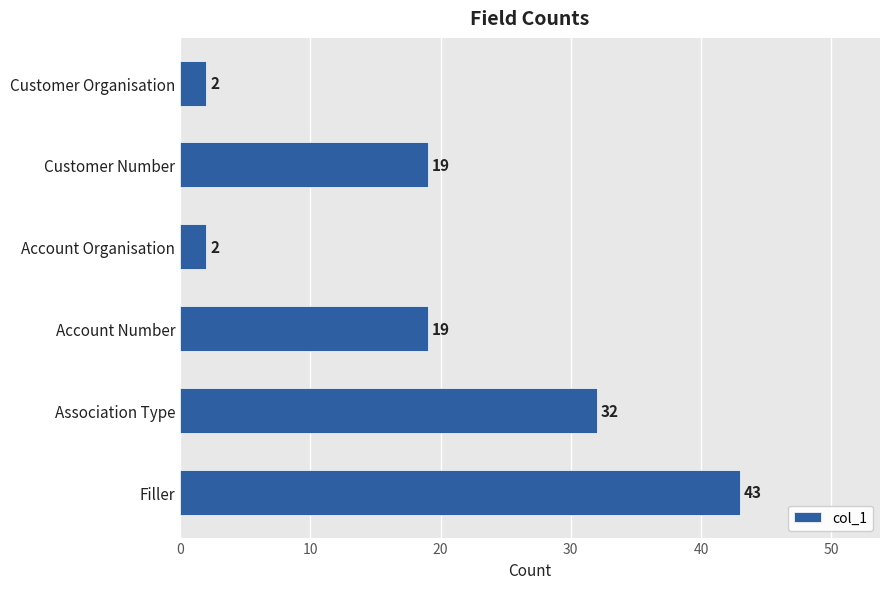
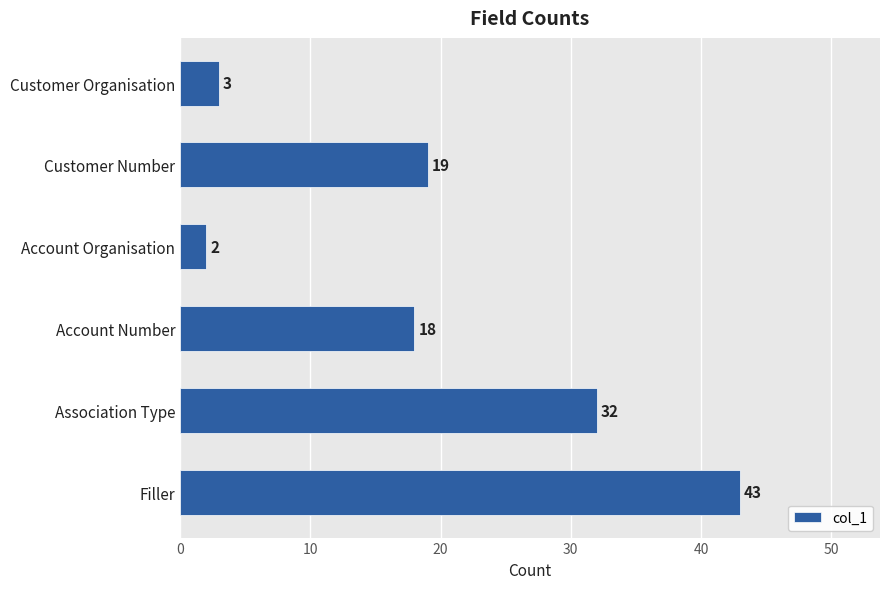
  {
-   "Customer Organisation": 2,
+   "Customer Organisation": 3,
    "Customer Number": 19,
    "Account Organisation": 2,
-   "Account Number": 19,
+   "Account Number": 18,
    "Association Type": 32,
    "Filler": 43
  }
